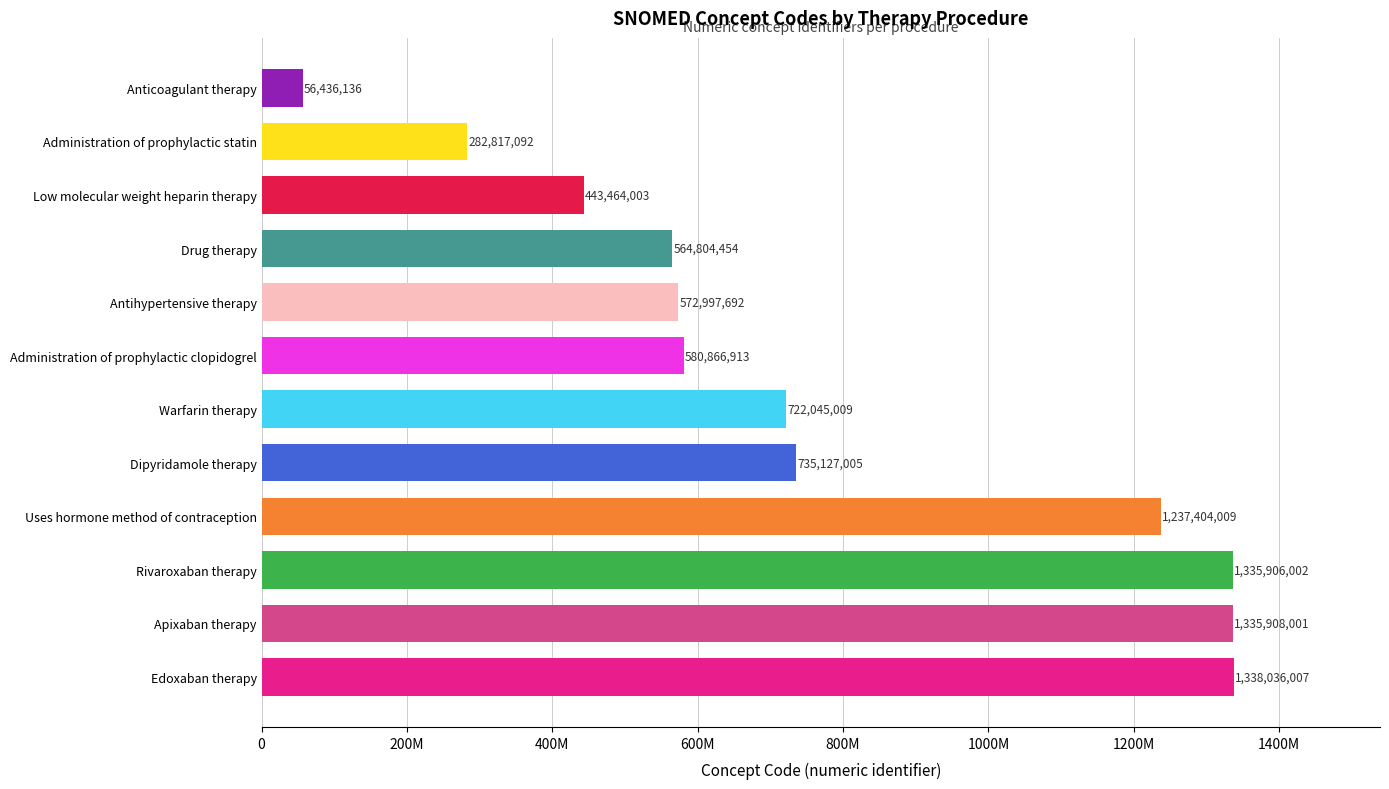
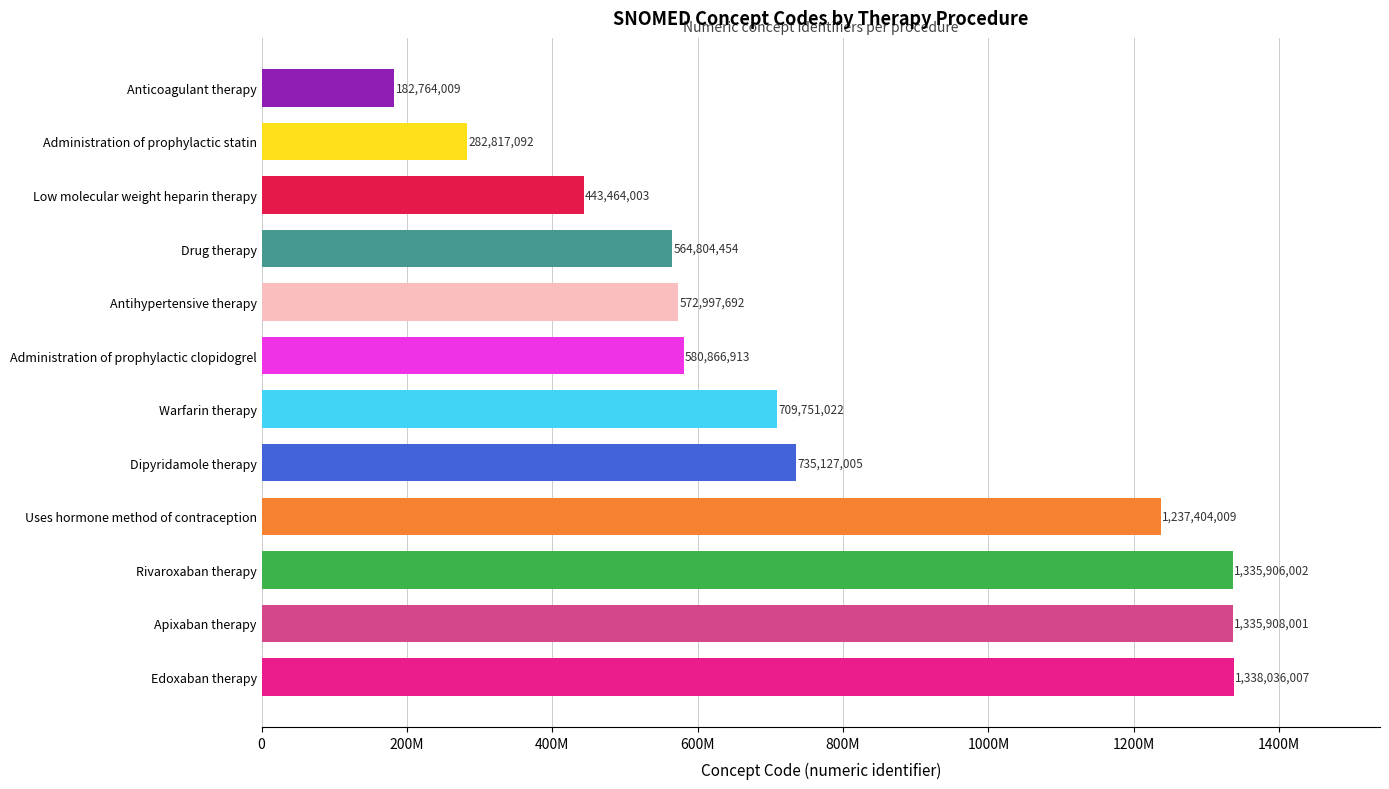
  {
-   "Anticoagulant therapy": "56,436,136",
+   "Anticoagulant therapy": "182,764,009",
    "Administration of prophylactic statin": "282,817,092",
    "Low molecular weight heparin therapy": "443,464,003",
    "Drug therapy": "564,804,454",
    "Antihypertensive therapy": "572,997,692",
    "Administration of prophylactic clopidogrel": "580,866,913",
-   "Warfarin therapy": "722,045,009",
+   "Warfarin therapy": "709,751,022",
    "Dipyridamole therapy": "735,127,005",
    "Uses hormone method of contraception": "1,237,404,009",
    "Rivaroxaban therapy": "1,335,906,002",
    "Apixaban therapy": "1,335,908,001",
    "Edoxaban therapy": "1,338,036,007"
  }
